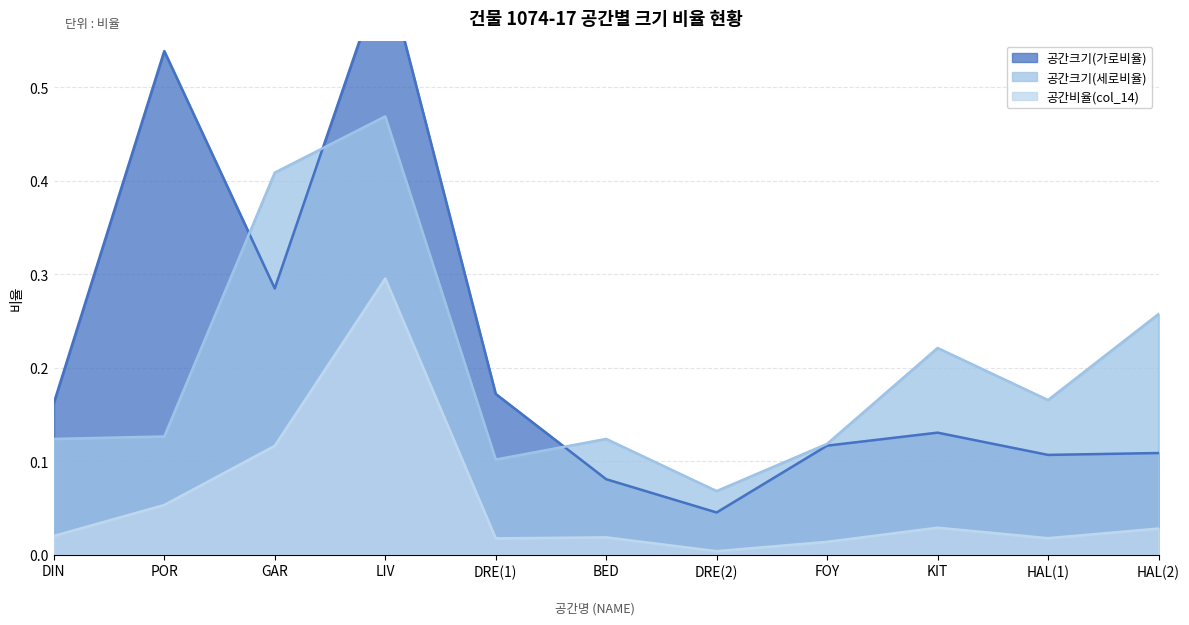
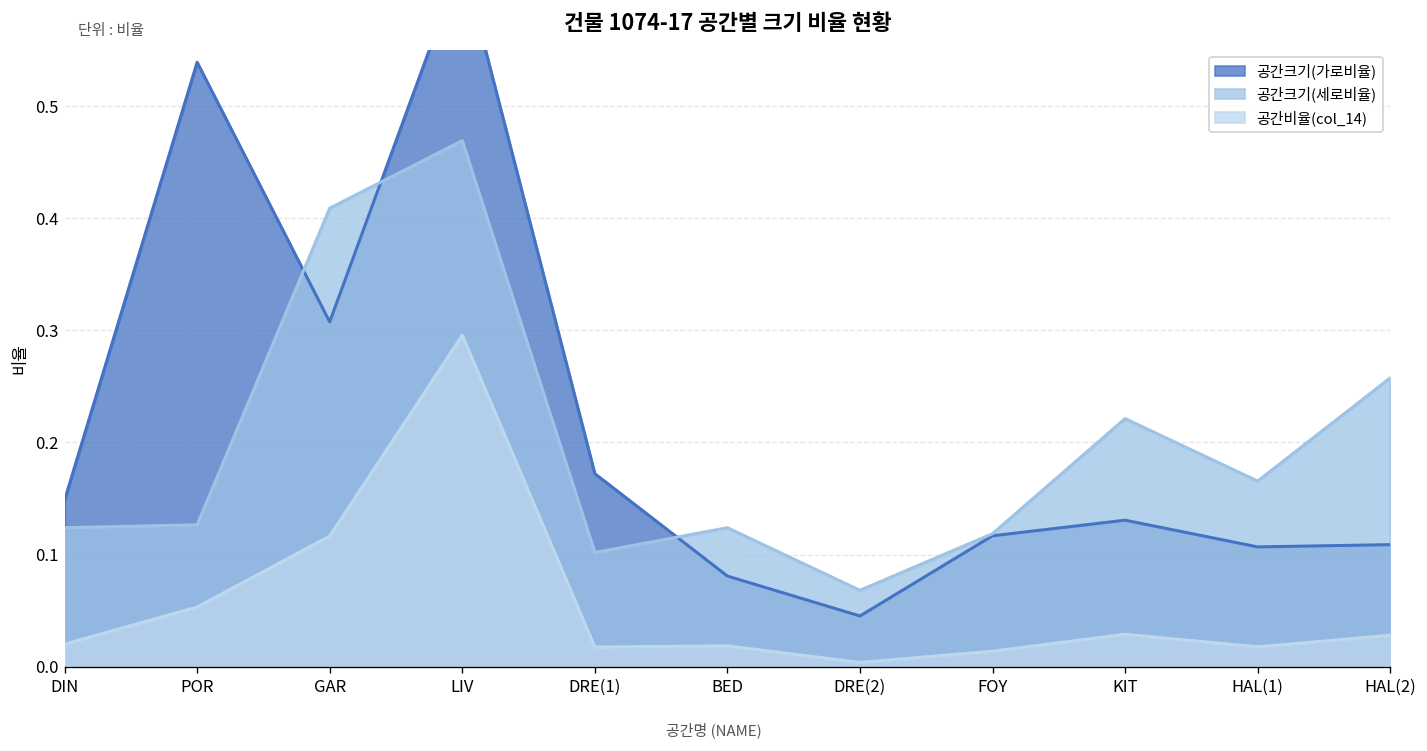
  {
    "공간크기(가로비율)": {
-     "DIN": 0.16,
+     "DIN": 0.15,
      "POR": 0.54,
-     "GAR": 0.28,
+     "GAR": 0.31,
      "DRE(1)": 0.17,
      "BED": 0.08,
      "DRE(2)": 0.05,
      "KIT": 0.13,
      "HAL(1)": 0.11,
      "HAL(2)": 0.11
    }
  }
